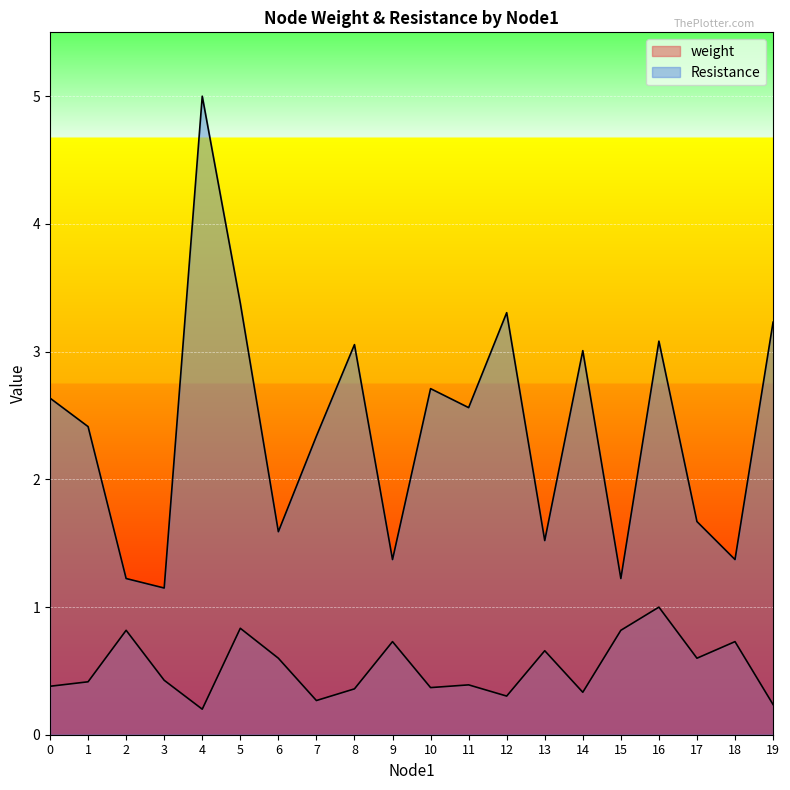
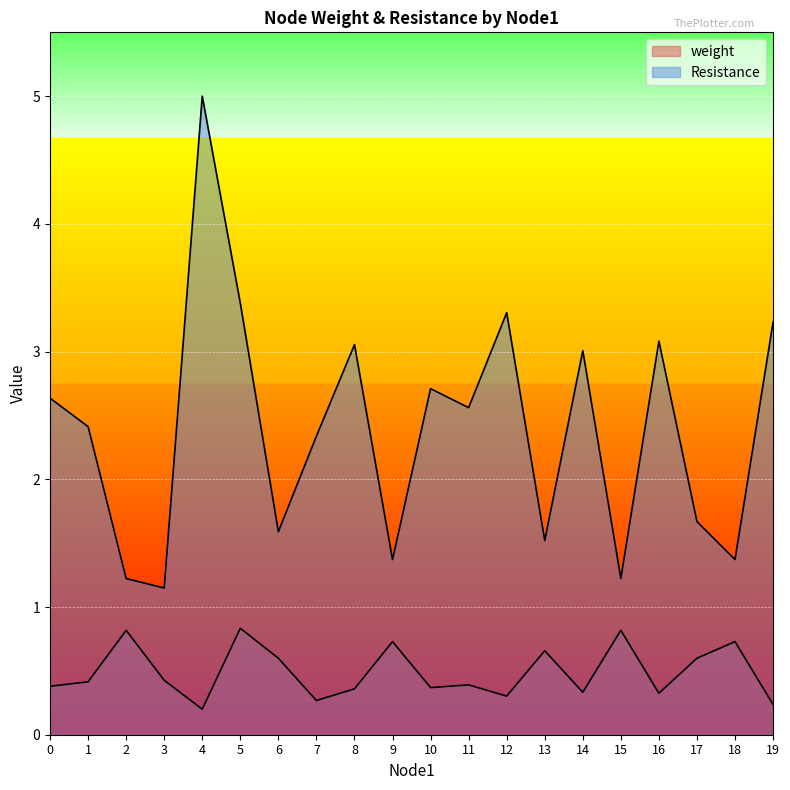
  {
    "weight": {
      "0": 0.38,
      "1": 0.41,
      "2": 0.82,
      "3": 0.43,
      "4": 0.20,
      "5": 0.83,
      "6": 0.60,
      "7": 0.27,
      "8": 0.36,
      "9": 0.73,
      "10": 0.37,
      "11": 0.39,
      "12": 0.30,
      "13": 0.66,
      "14": 0.33,
      "15": 0.82,
-     "16": 1.00,
+     "16": 0.32,
      "17": 0.60,
      "18": 0.73,
      "19": 0.24
    },
    "Resistance": {
      "0": 2.64,
      "1": 2.41,
      "2": 1.22,
      "3": 1.15,
      "4": 5.00,
      "5": 3.38,
      "6": 1.59,
      "7": 2.34,
      "8": 3.05,
      "9": 1.37,
      "10": 2.71,
      "11": 2.56,
      "12": 3.30,
      "13": 1.52,
      "14": 3.01,
      "15": 1.22,
      "16": 3.08,
      "17": 1.67,
      "18": 1.37,
      "19": 3.23
    }
  }
